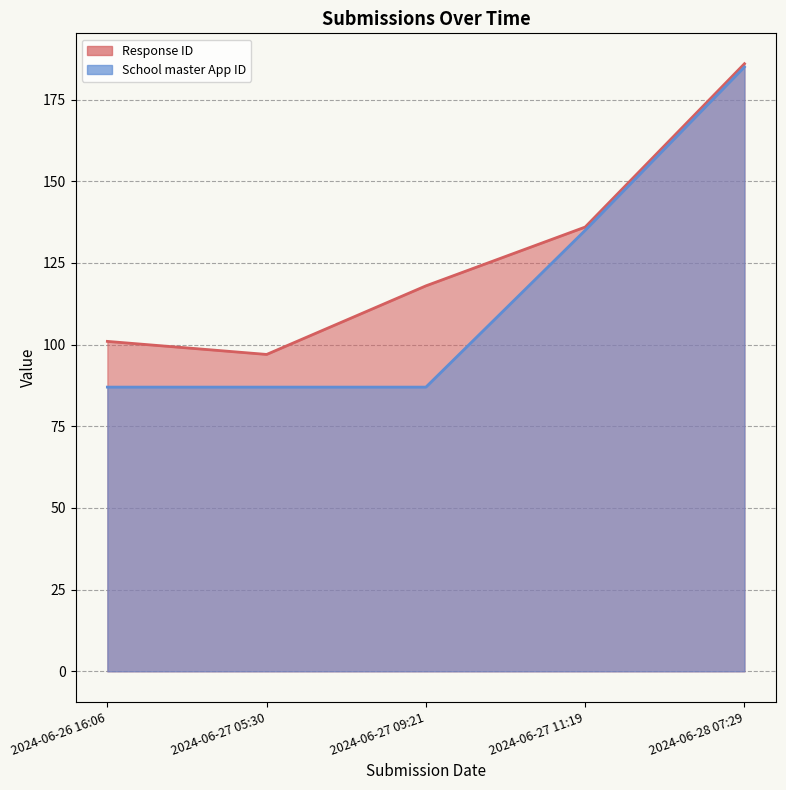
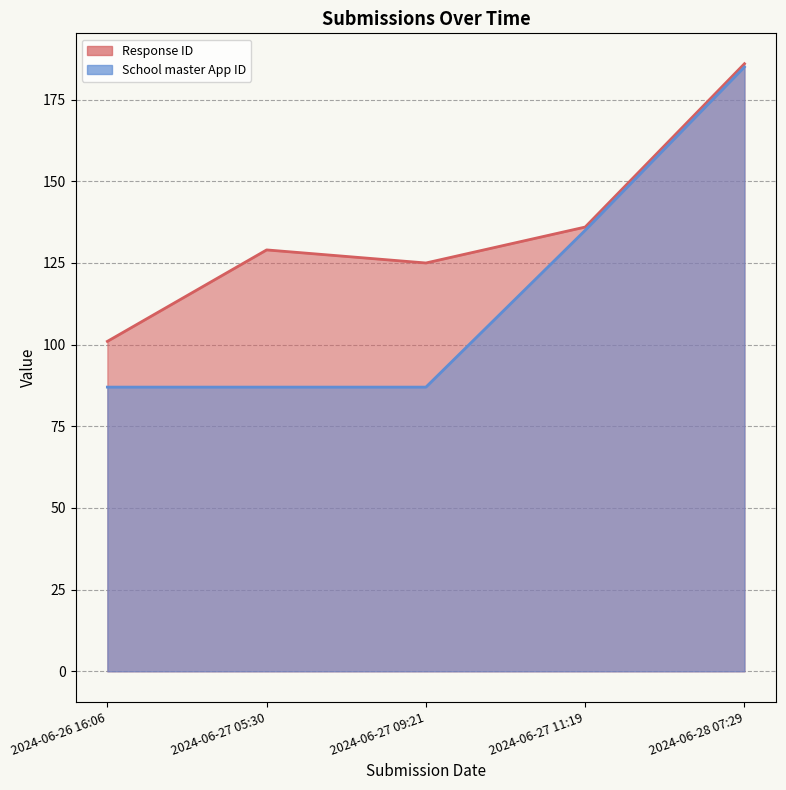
  {
    "Response ID": {
      "2024-06-26 16:06": 101,
-     "2024-06-27 05:30": 97,
-     "2024-06-27 09:21": 118,
+     "2024-06-27 05:30": 129,
+     "2024-06-27 09:21": 125,
      "2024-06-27 11:19": 136,
      "2024-06-28 07:29": 186
    },
    "School master App ID": {
      "2024-06-26 16:06": 87,
      "2024-06-27 05:30": 87,
      "2024-06-27 09:21": 87,
      "2024-06-27 11:19": 135,
      "2024-06-28 07:29": 185
    }
  }
